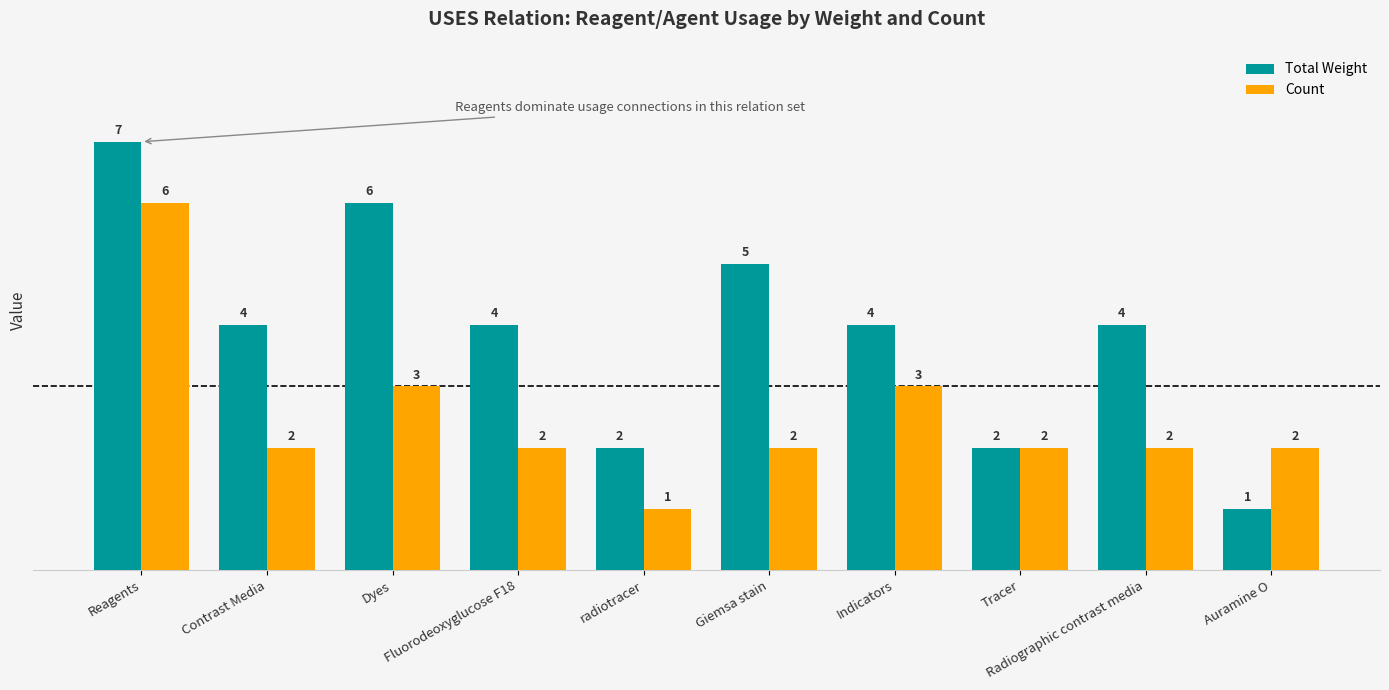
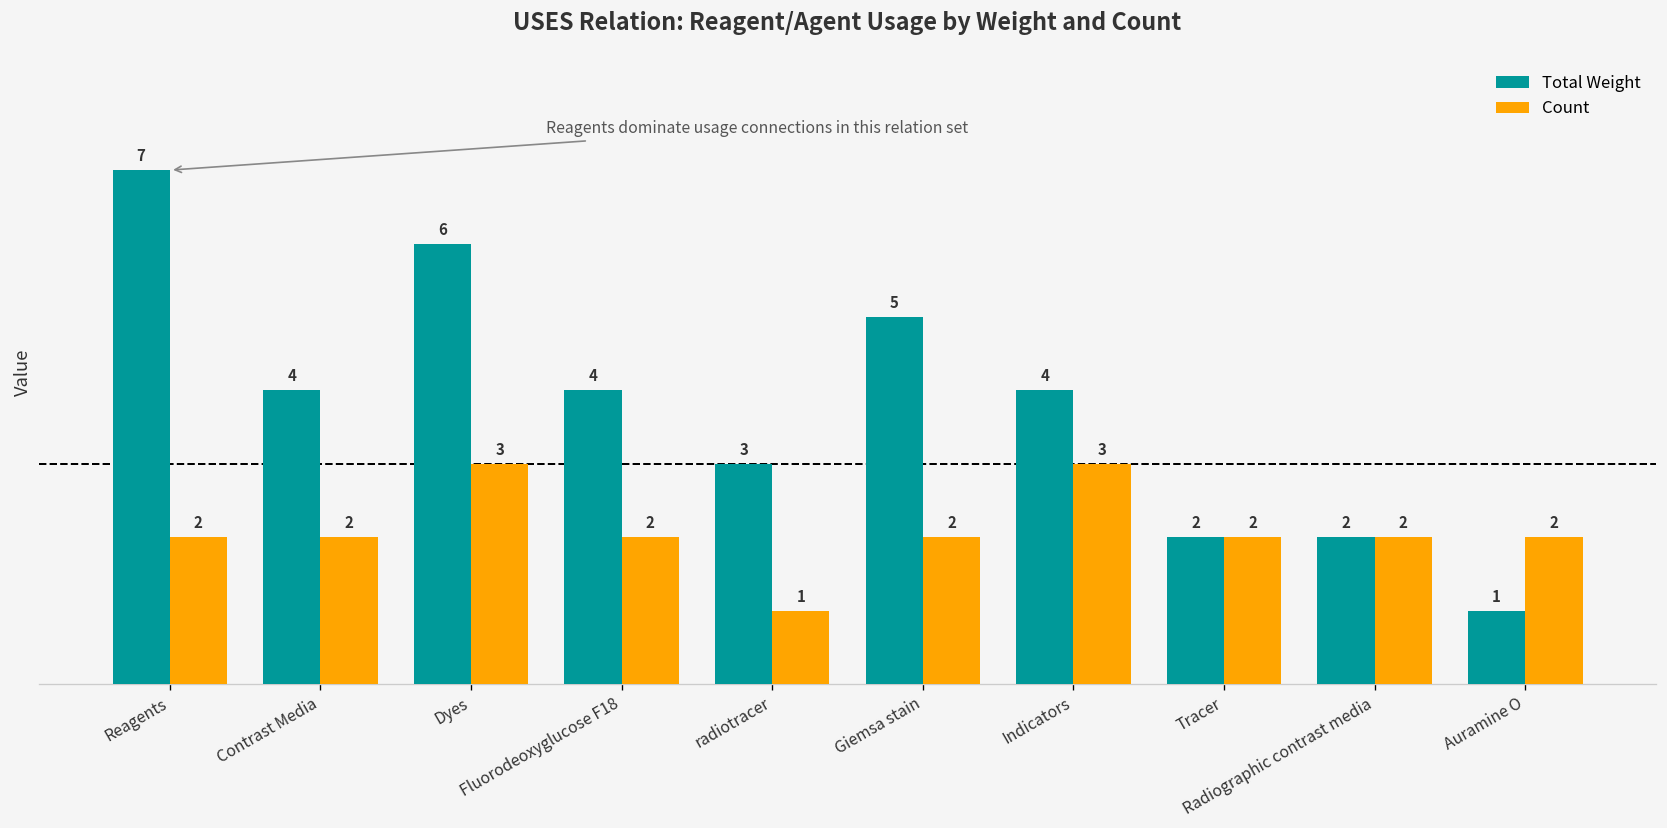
  {
    "Total Weight": {
      "Reagents": 7,
      "Contrast Media": 4,
      "Dyes": 6,
      "Fluorodeoxyglucose F18": 4,
-     "radiotracer": 2,
+     "radiotracer": 3,
      "Giemsa stain": 5,
      "Indicators": 4,
      "Tracer": 2,
-     "Radiographic contrast media": 4,
+     "Radiographic contrast media": 2,
      "Auramine O": 1
    },
    "Count": {
-     "Reagents": 6,
+     "Reagents": 2,
      "Contrast Media": 2,
      "Dyes": 3,
      "Fluorodeoxyglucose F18": 2,
      "radiotracer": 1,
      "Giemsa stain": 2,
      "Indicators": 3,
      "Tracer": 2,
      "Radiographic contrast media": 2,
      "Auramine O": 2
    }
  }
